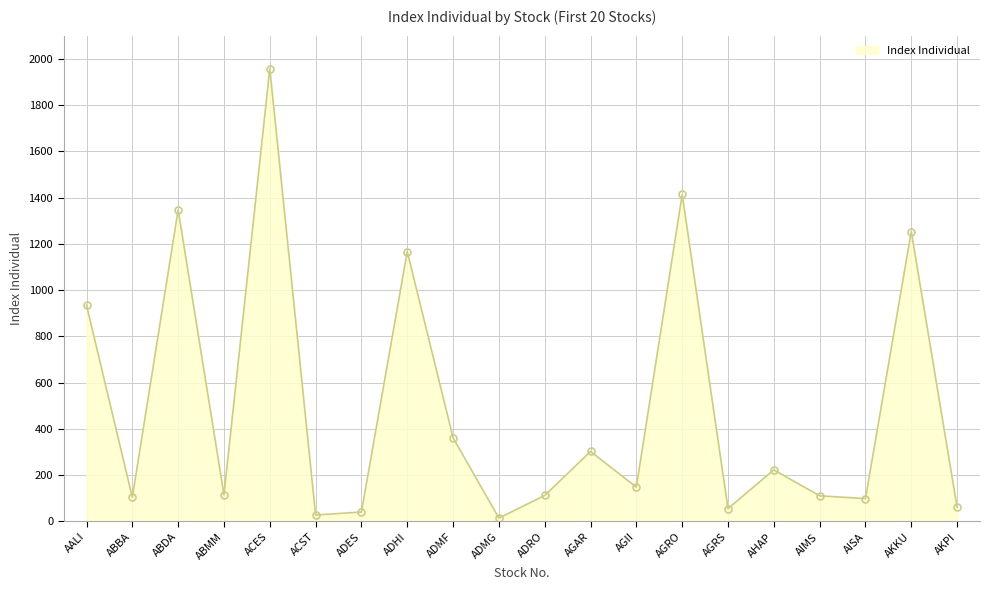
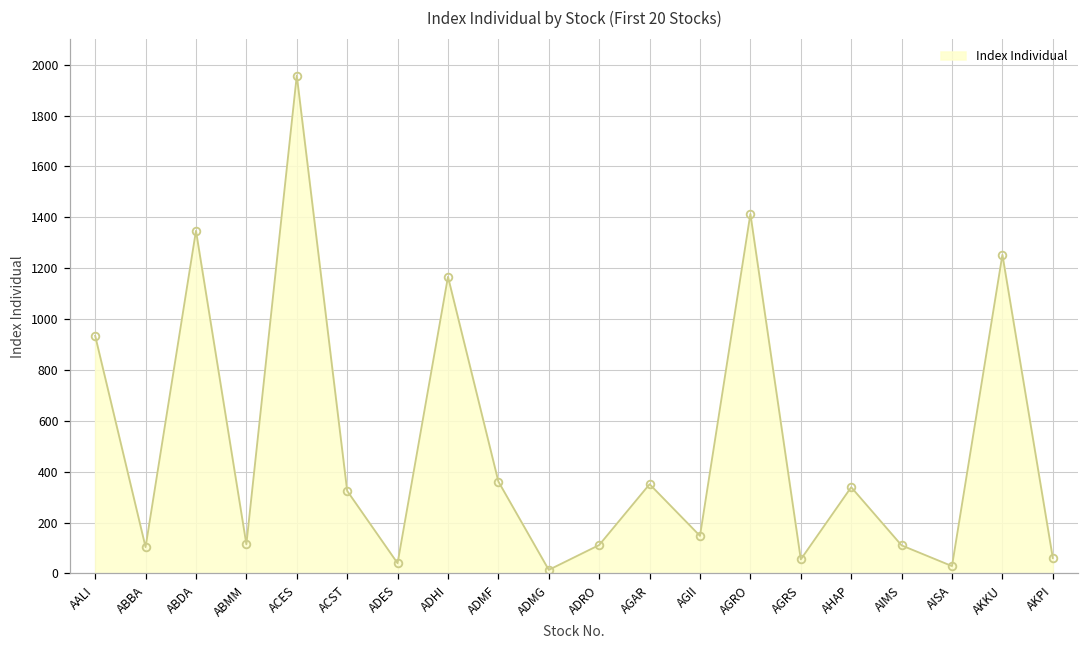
  {
    "AALI": 930,
    "ABBA": 100,
    "ABDA": 1350,
    "ABMM": 110,
    "ACES": 1960,
-   "ACST": 30,
+   "ACST": 320,
    "ADES": 40,
    "ADHI": 1170,
    "ADMF": 360,
    "ADMG": 10,
    "ADRO": 110,
-   "AGAR": 300,
+   "AGAR": 350,
    "AGII": 150,
    "AGRO": 1410,
    "AGRS": 60,
-   "AHAP": 220,
+   "AHAP": 340,
    "AIMS": 110,
-   "AISA": 100,
+   "AISA": 30,
    "AKKU": 1250,
    "AKPI": 60
  }
